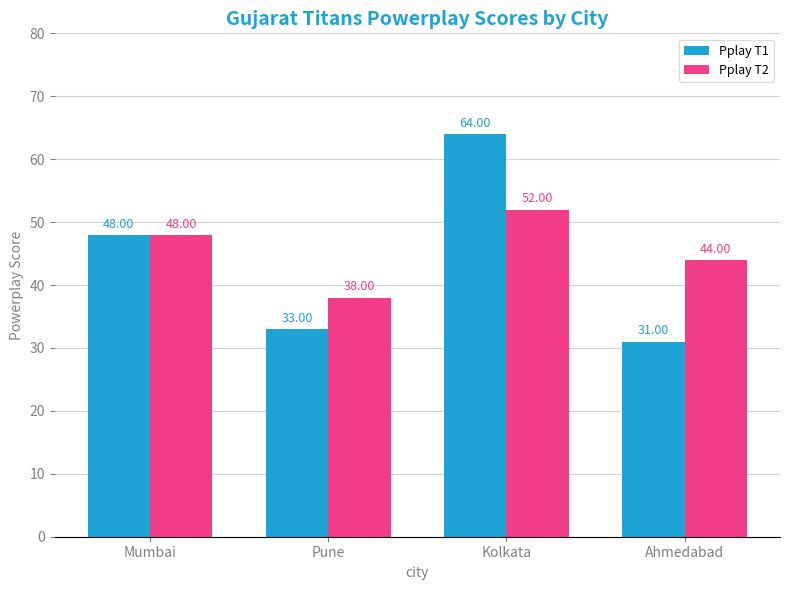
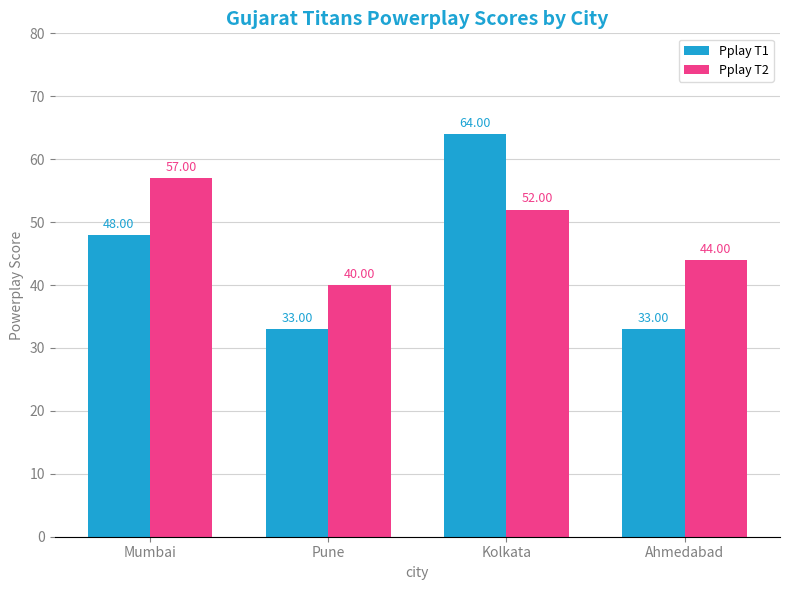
  {
    "Pplay T1": {
      "Mumbai": 48.00,
      "Pune": 33.00,
      "Kolkata": 64.00,
-     "Ahmedabad": 31.00
+     "Ahmedabad": 33.00
    },
    "Pplay T2": {
-     "Mumbai": 48.00,
-     "Pune": 38.00,
+     "Mumbai": 57.00,
+     "Pune": 40.00,
      "Kolkata": 52.00,
      "Ahmedabad": 44.00
    }
  }
